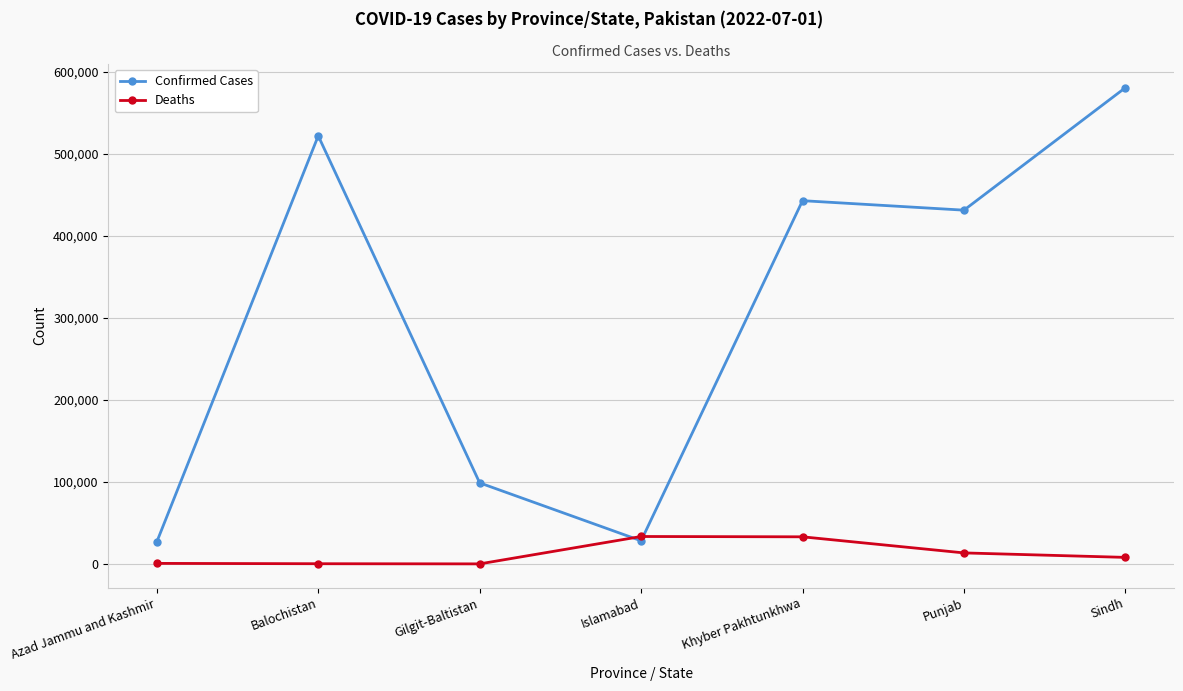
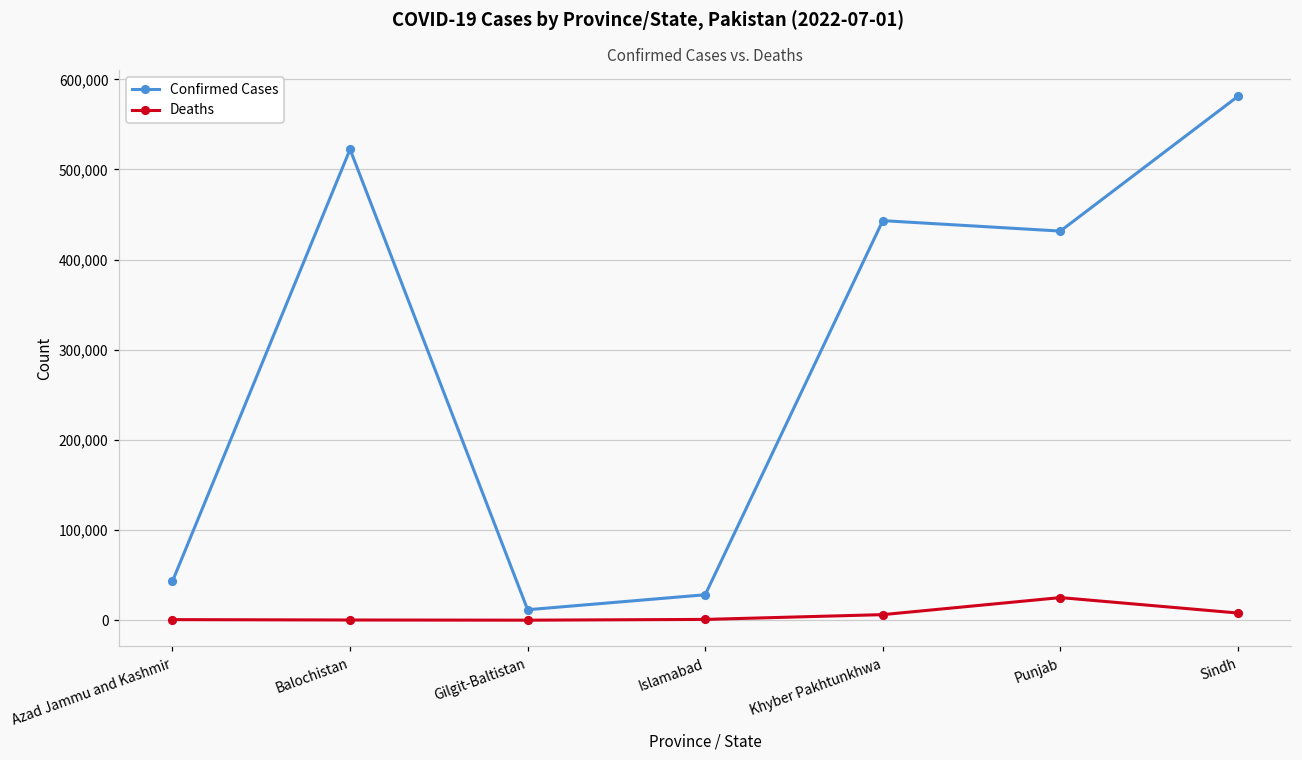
  {
    "Confirmed Cases": {
-     "Azad Jammu and Kashmir": "30,000",
+     "Azad Jammu and Kashmir": "40,000",
      "Balochistan": "520,000",
-     "Gilgit-Baltistan": "100,000",
+     "Gilgit-Baltistan": "10,000",
      "Islamabad": "30,000",
      "Khyber Pakhtunkhwa": "440,000",
      "Punjab": "430,000",
      "Sindh": "580,000"
    },
    "Deaths": {
      "Azad Jammu and Kashmir": "0",
      "Balochistan": "0",
      "Gilgit-Baltistan": "0",
-     "Islamabad": "30,000",
-     "Khyber Pakhtunkhwa": "30,000",
-     "Punjab": "10,000",
+     "Islamabad": "0",
+     "Khyber Pakhtunkhwa": "10,000",
+     "Punjab": "30,000",
      "Sindh": "10,000"
    }
  }
